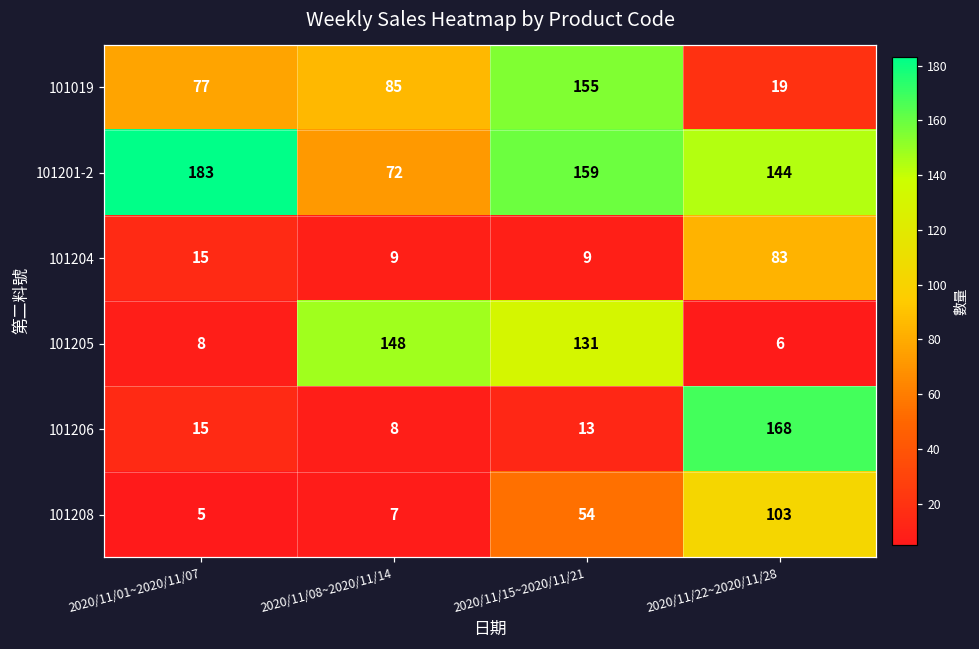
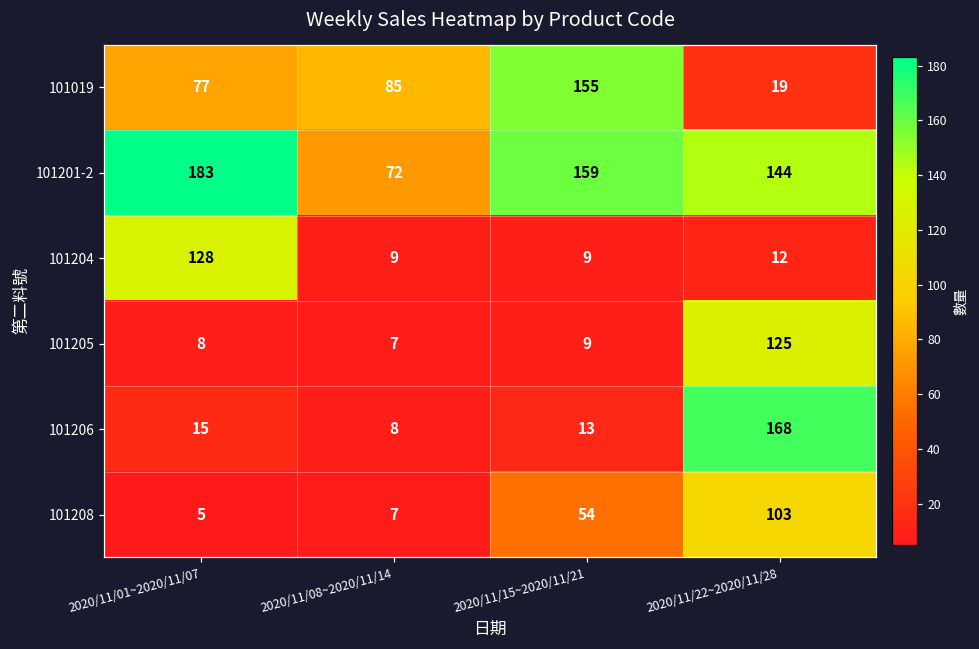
  {
    "101019": {
      "2020/11/01~2020/11/07": 77,
      "2020/11/08~2020/11/14": 85,
      "2020/11/15~2020/11/21": 155,
      "2020/11/22~2020/11/28": 19
    },
    "101201-2": {
      "2020/11/01~2020/11/07": 183,
      "2020/11/08~2020/11/14": 72,
      "2020/11/15~2020/11/21": 159,
      "2020/11/22~2020/11/28": 144
    },
    "101204": {
-     "2020/11/01~2020/11/07": 15,
+     "2020/11/01~2020/11/07": 128,
      "2020/11/08~2020/11/14": 9,
      "2020/11/15~2020/11/21": 9,
-     "2020/11/22~2020/11/28": 83
+     "2020/11/22~2020/11/28": 12
    },
    "101205": {
      "2020/11/01~2020/11/07": 8,
-     "2020/11/08~2020/11/14": 148,
-     "2020/11/15~2020/11/21": 131,
-     "2020/11/22~2020/11/28": 6
+     "2020/11/08~2020/11/14": 7,
+     "2020/11/15~2020/11/21": 9,
+     "2020/11/22~2020/11/28": 125
    },
    "101206": {
      "2020/11/01~2020/11/07": 15,
      "2020/11/08~2020/11/14": 8,
      "2020/11/15~2020/11/21": 13,
      "2020/11/22~2020/11/28": 168
    },
    "101208": {
      "2020/11/01~2020/11/07": 5,
      "2020/11/08~2020/11/14": 7,
      "2020/11/15~2020/11/21": 54,
      "2020/11/22~2020/11/28": 103
    }
  }
